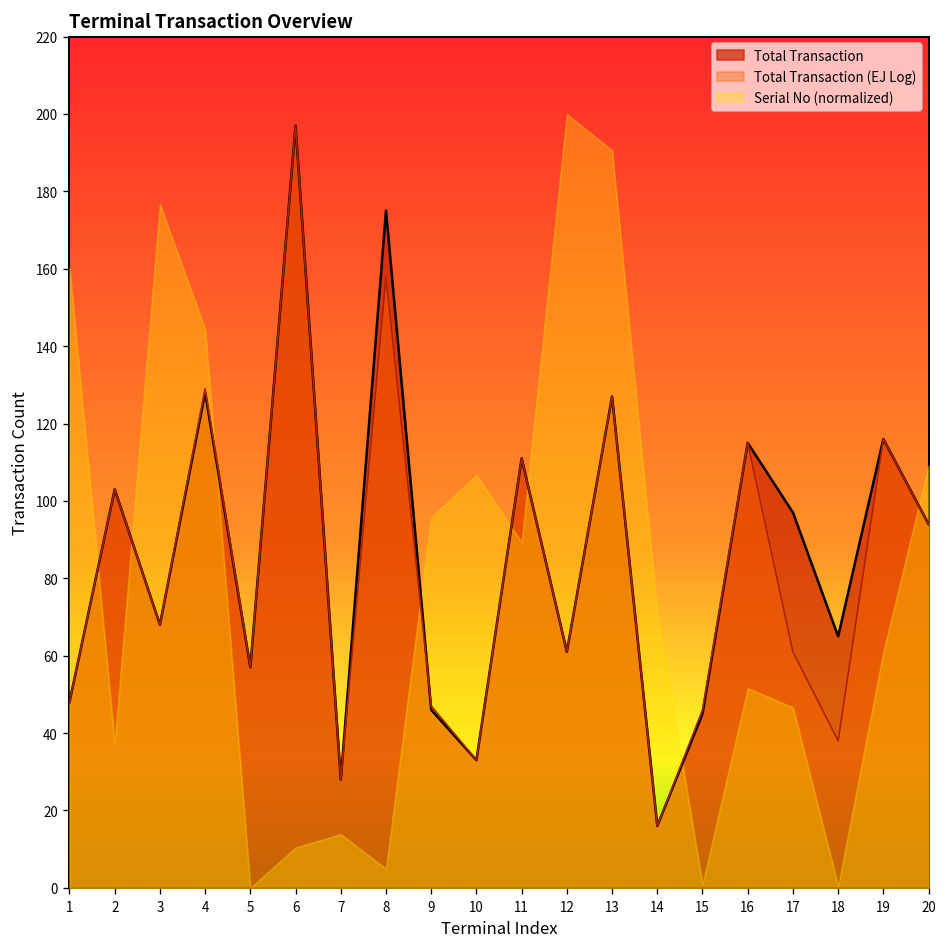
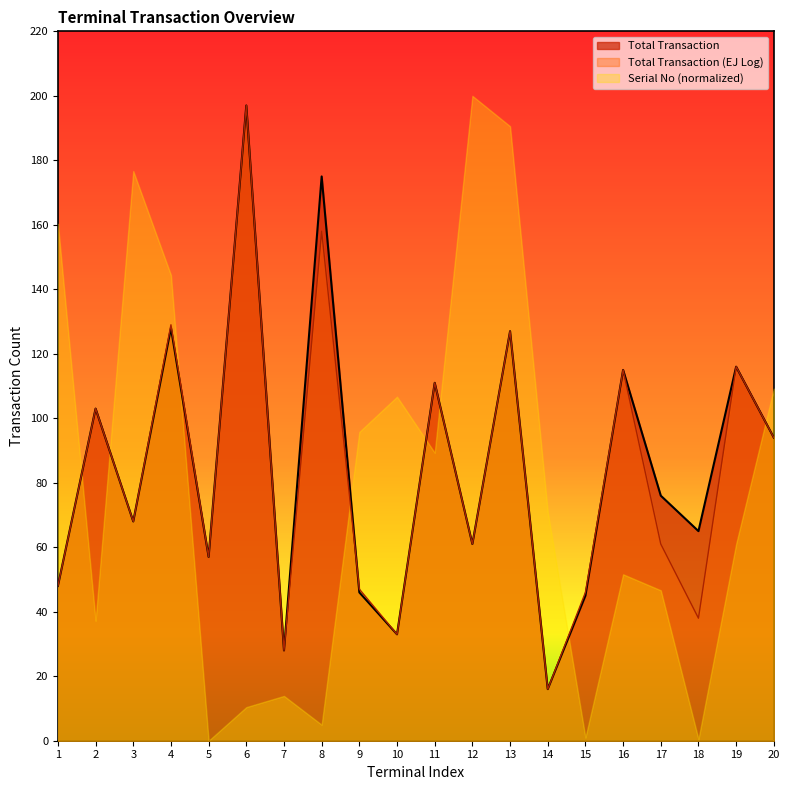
  {
    "Total Transaction": {
      "4": 128,
      "8": 175,
      "9": 46,
      "15": 45,
-     "17": 97,
+     "17": 76,
      "18": 65
    },
    "Total Transaction (EJ Log)": {
      "4": 129,
      "8": 158,
      "9": 47,
      "15": 46,
      "17": 61,
      "18": 38
    },
    "Serial No (normalized)": {
      "1": 160,
      "2": 37,
      "3": 177,
      "4": 144,
      "5": 0,
      "6": 10,
      "7": 14,
      "8": 5,
      "9": 96,
      "10": 107,
      "11": 89,
      "12": 200,
      "13": 191,
      "14": 71,
      "15": 1,
      "16": 52,
      "17": 47,
      "19": 61,
      "20": 109
    }
  }
